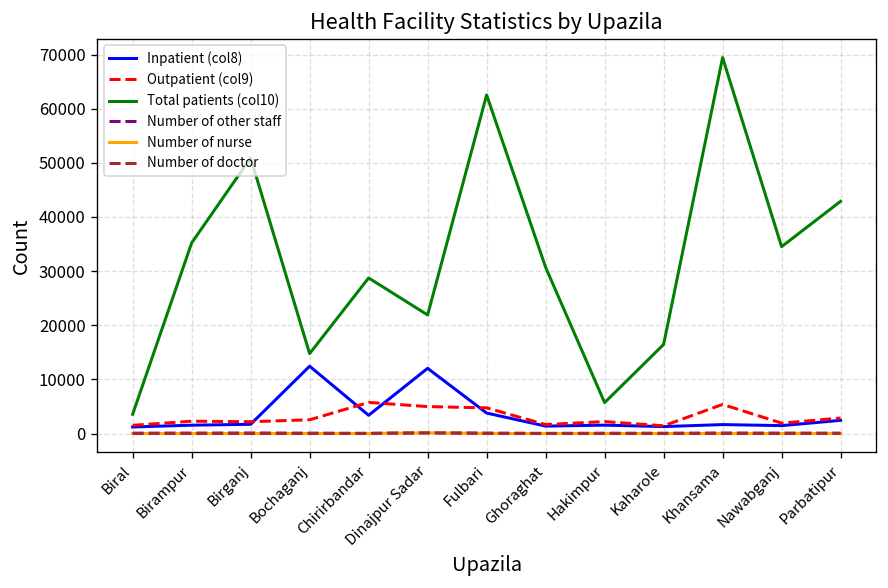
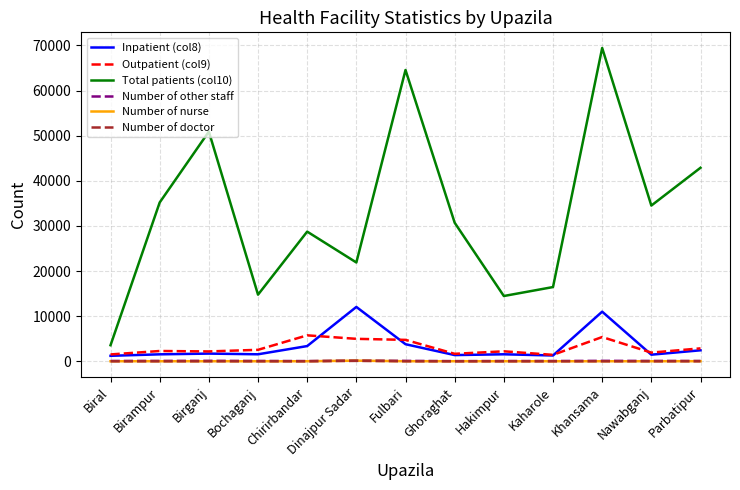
  {
    "Inpatient (col8)": {
      "Birampur": 2000,
-     "Bochaganj": 12000,
+     "Bochaganj": 2000,
      "Chirirbandar": 3000,
      "Dinajpur Sadar": 12000,
      "Fulbari": 4000,
      "Hakimpur": 2000,
-     "Khansama": 2000
+     "Khansama": 11000
    },
    "Outpatient (col9)": {
      "Birampur": 2000,
      "Bochaganj": 3000,
      "Chirirbandar": 6000,
      "Dinajpur Sadar": 5000,
      "Fulbari": 5000,
      "Hakimpur": 2000,
      "Khansama": 5000
    },
    "Total patients (col10)": {
      "Biral": 4000,
      "Birampur": 35000,
      "Bochaganj": 15000,
      "Chirirbandar": 29000,
      "Dinajpur Sadar": 22000,
-     "Fulbari": 63000,
+     "Fulbari": 65000,
      "Ghoraghat": 31000,
-     "Hakimpur": 6000,
+     "Hakimpur": 14000,
      "Kaharole": 16000,
      "Khansama": 69000,
      "Nawabganj": 35000,
      "Parbatipur": 43000
    }
  }
